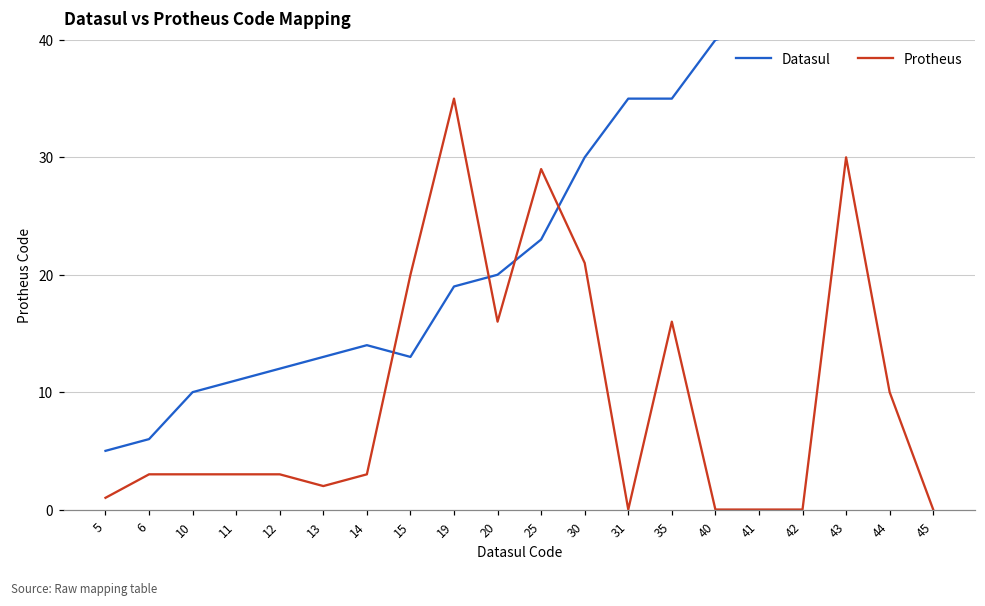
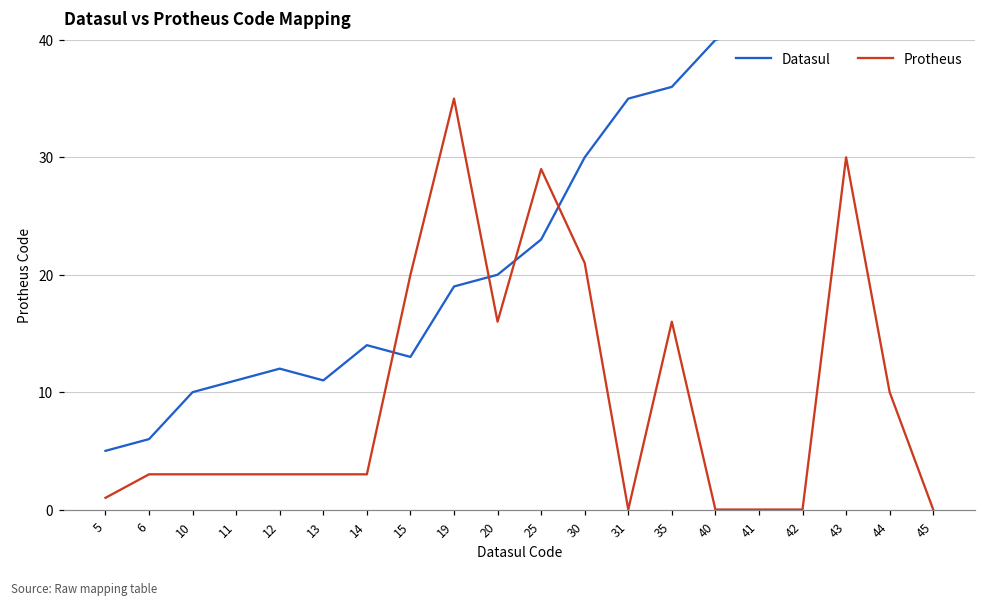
  {
    "Datasul": {
      "5": 5,
      "6": 6,
      "10": 10,
      "11": 11,
      "12": 12,
-     "13": 13,
+     "13": 11,
      "14": 14,
      "15": 13,
      "19": 19,
      "20": 20,
      "25": 23,
      "30": 30,
      "31": 35,
-     "35": 35,
+     "35": 36,
      "40": 40
    },
    "Protheus": {
      "5": 1,
      "6": 3,
      "10": 3,
      "11": 3,
      "12": 3,
-     "13": 2,
+     "13": 3,
      "14": 3,
      "15": 20,
      "19": 35,
      "20": 16,
      "25": 29,
      "30": 21,
      "31": 0,
      "35": 16,
      "40": 0,
      "41": 0,
      "42": 0,
      "43": 30,
      "44": 10,
      "45": 0
    }
  }
